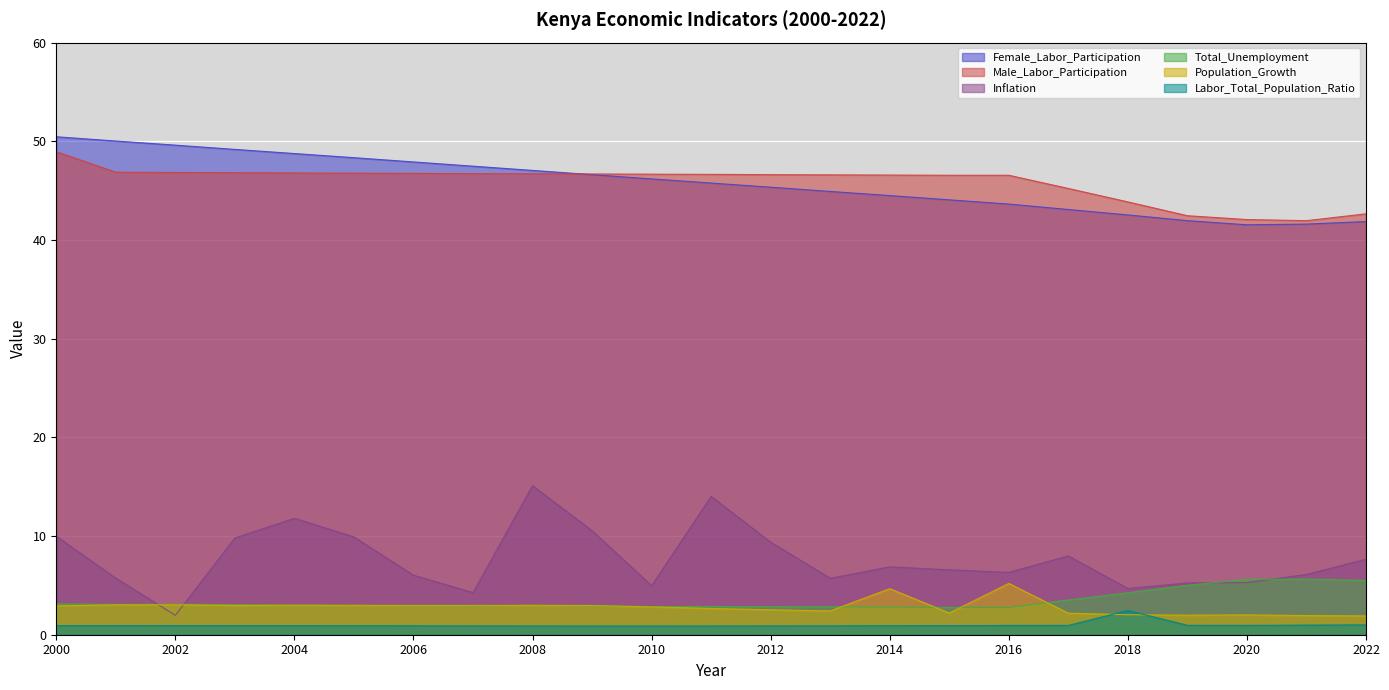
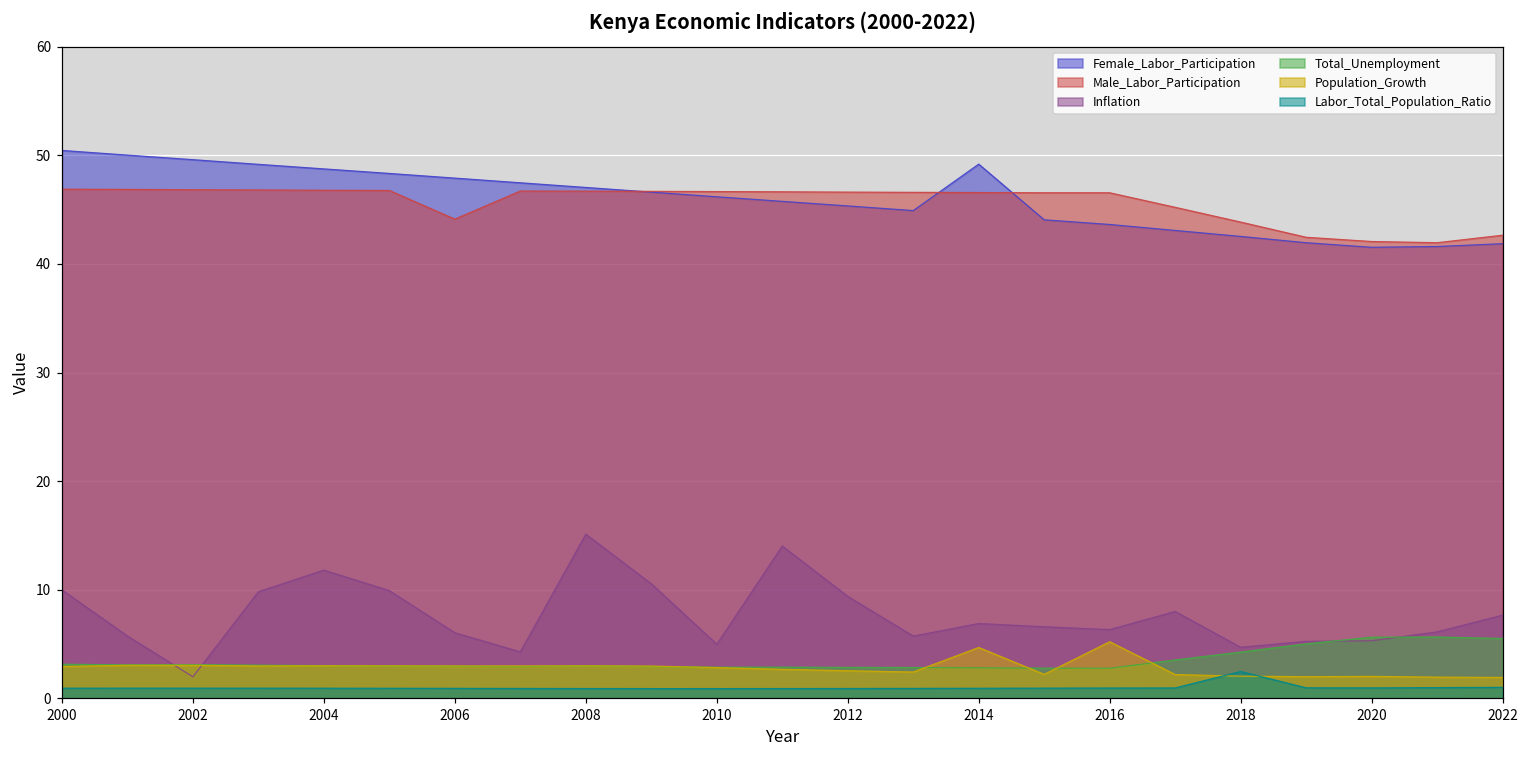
  {
    "Female_Labor_Participation": {
      "2000": 50,
      "2002": 50,
      "2004": 49,
      "2006": 48,
      "2008": 47,
      "2010": 46,
      "2012": 45,
-     "2014": 45,
+     "2014": 49,
      "2016": 44,
      "2018": 43,
      "2020": 42,
      "2022": 42
    },
    "Male_Labor_Participation": {
-     "2000": 49,
+     "2000": 47,
      "2002": 47,
      "2004": 47,
-     "2006": 47,
+     "2006": 44,
      "2008": 47,
      "2010": 47,
      "2012": 47,
      "2014": 47,
      "2016": 47,
      "2018": 44,
      "2020": 42,
      "2022": 43
    },
    "Inflation": {
      "2000": 10,
      "2002": 2,
      "2004": 12,
      "2006": 6,
      "2008": 15,
      "2010": 5,
      "2012": 9,
      "2014": 7,
      "2016": 6,
      "2018": 5,
      "2020": 5,
      "2022": 8
    },
    "Total_Unemployment": {
      "2012": 3,
      "2014": 3,
      "2016": 3,
      "2018": 4,
      "2020": 6,
      "2022": 6
    },
    "Population_Growth": {
      "2012": 3,
      "2014": 5,
      "2016": 5,
      "2018": 2,
      "2020": 2,
      "2022": 2
    },
    "Labor_Total_Population_Ratio": {
      "2000": 1,
      "2002": 1,
      "2004": 1,
      "2006": 1,
      "2008": 1,
      "2010": 1,
      "2012": 1,
      "2014": 1,
      "2016": 1,
      "2018": 2,
      "2020": 1,
      "2022": 1
    }
  }
